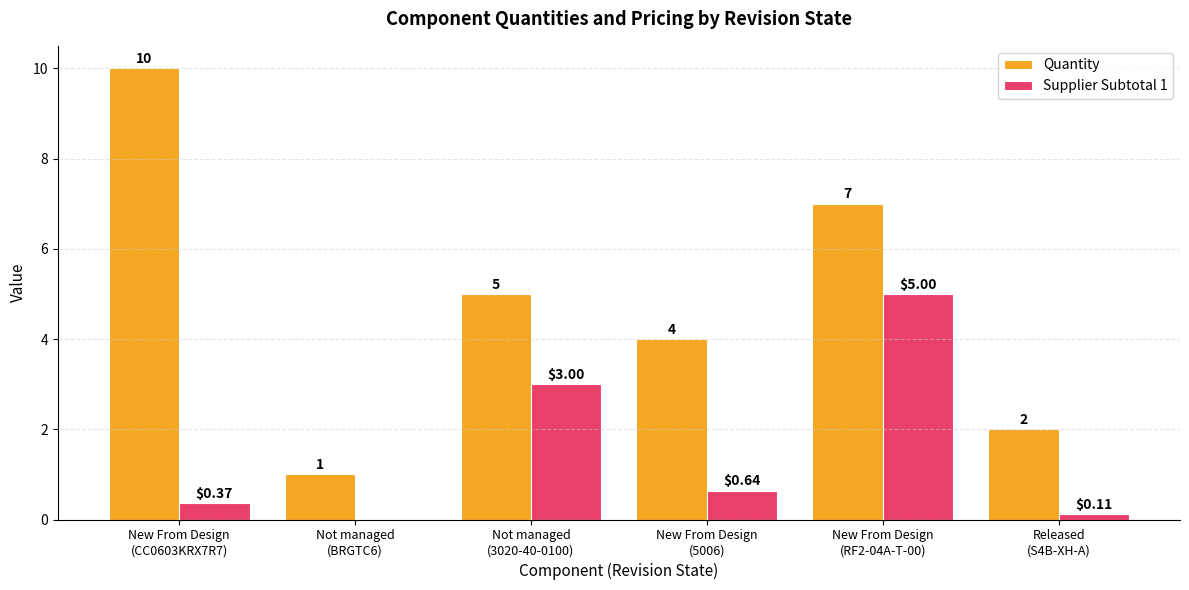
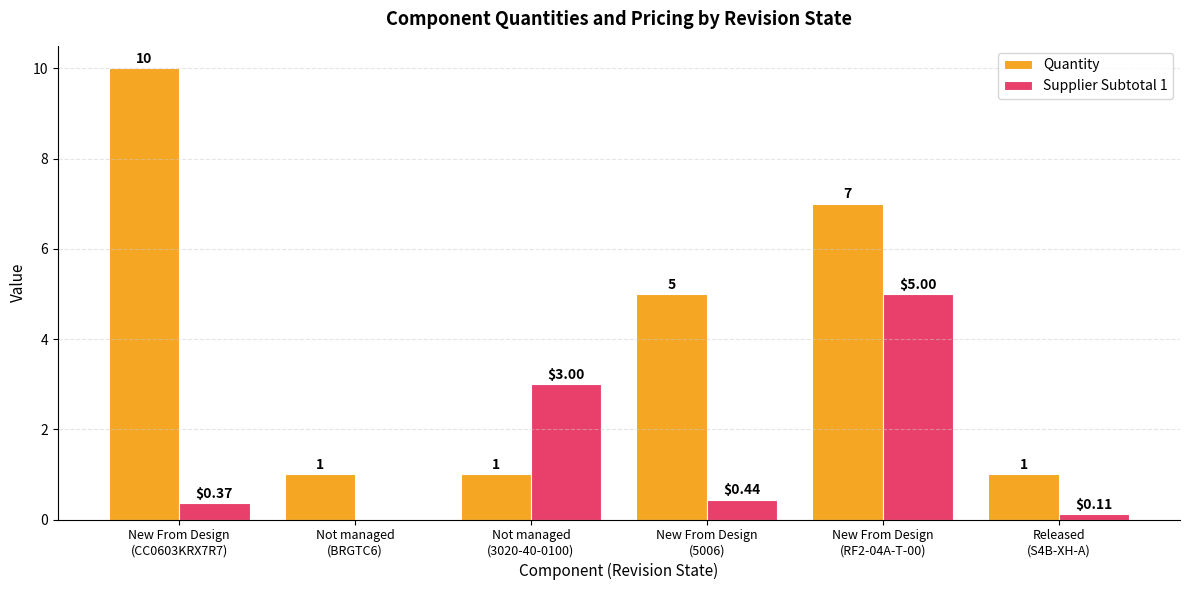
  {
    "Quantity": {
      "New From Design (CC0603KRX7R7)": "10",
      "Not managed (BRGTC6)": "1",
-     "Not managed (3020-40-0100)": "5",
-     "New From Design (5006)": "4",
+     "Not managed (3020-40-0100)": "1",
+     "New From Design (5006)": "5",
      "New From Design (RF2-04A-T-00)": "7",
-     "Released (S4B-XH-A)": "2"
+     "Released (S4B-XH-A)": "1"
    },
    "Supplier Subtotal 1": {
      "New From Design (CC0603KRX7R7)": "$0.37",
      "Not managed (3020-40-0100)": "$3.00",
-     "New From Design (5006)": "$0.64",
+     "New From Design (5006)": "$0.44",
      "New From Design (RF2-04A-T-00)": "$5.00",
      "Released (S4B-XH-A)": "$0.11"
    }
  }
